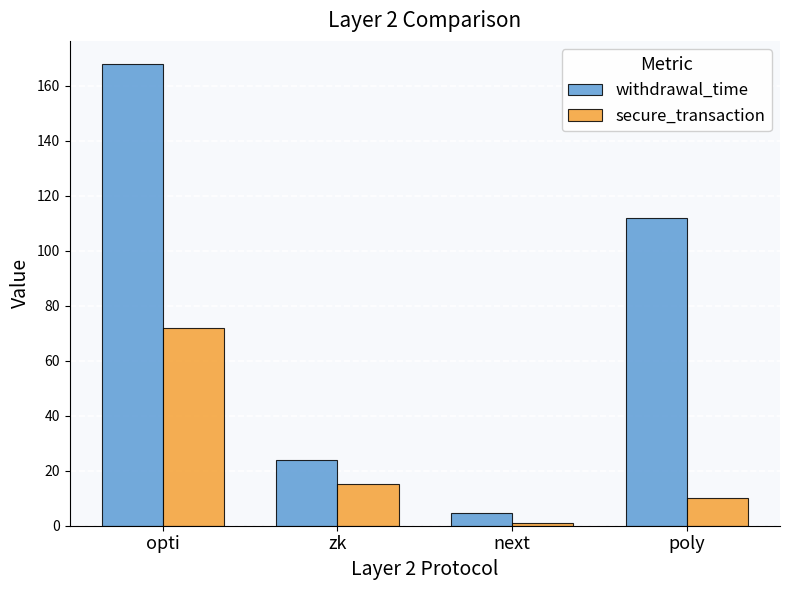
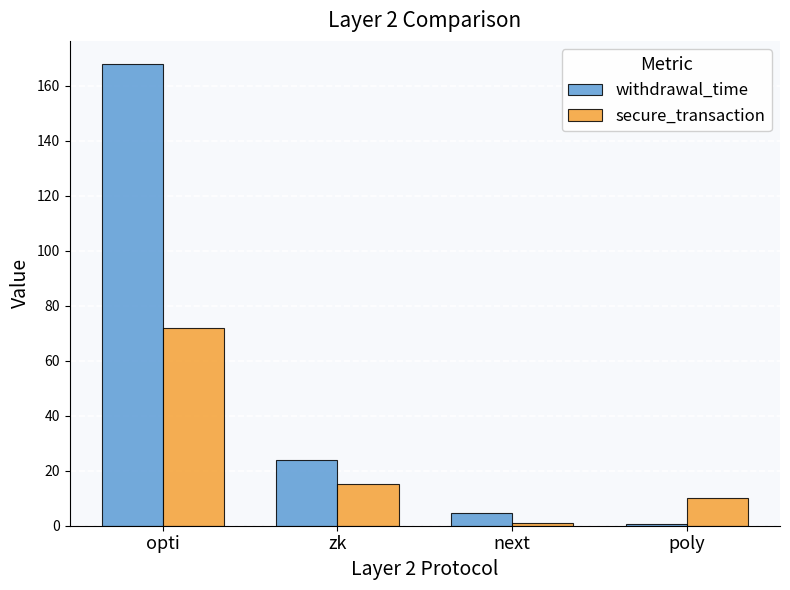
  {
    "withdrawal_time": {
      "opti": 168,
      "zk": 24,
      "next": 5,
-     "poly": 112
+     "poly": 1
    },
    "secure_transaction": {
      "opti": 72,
      "zk": 15,
      "next": 1,
      "poly": 10
    }
  }
